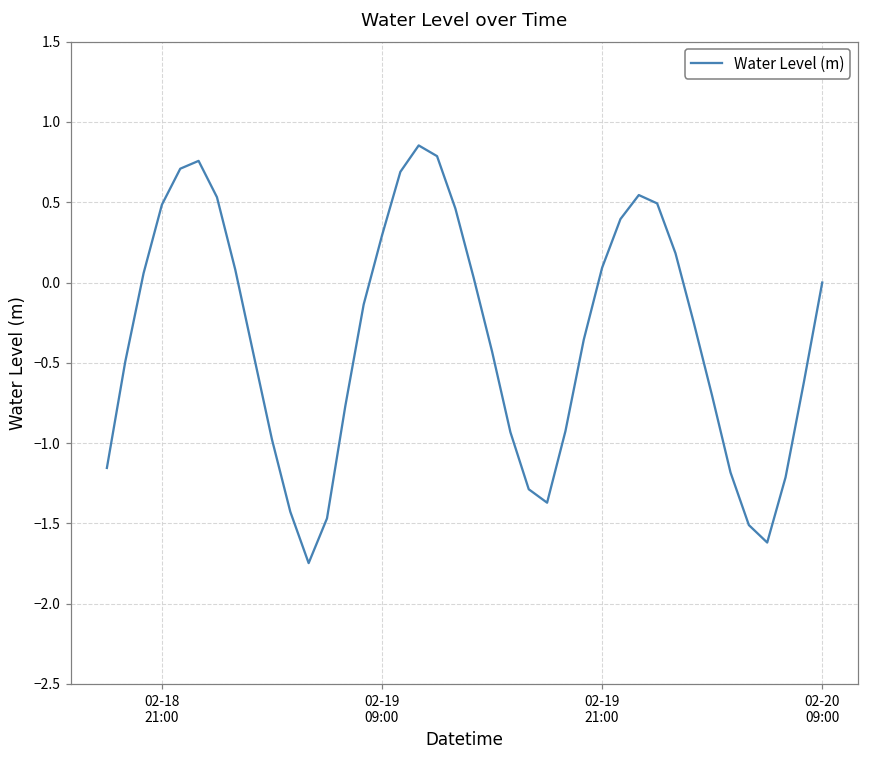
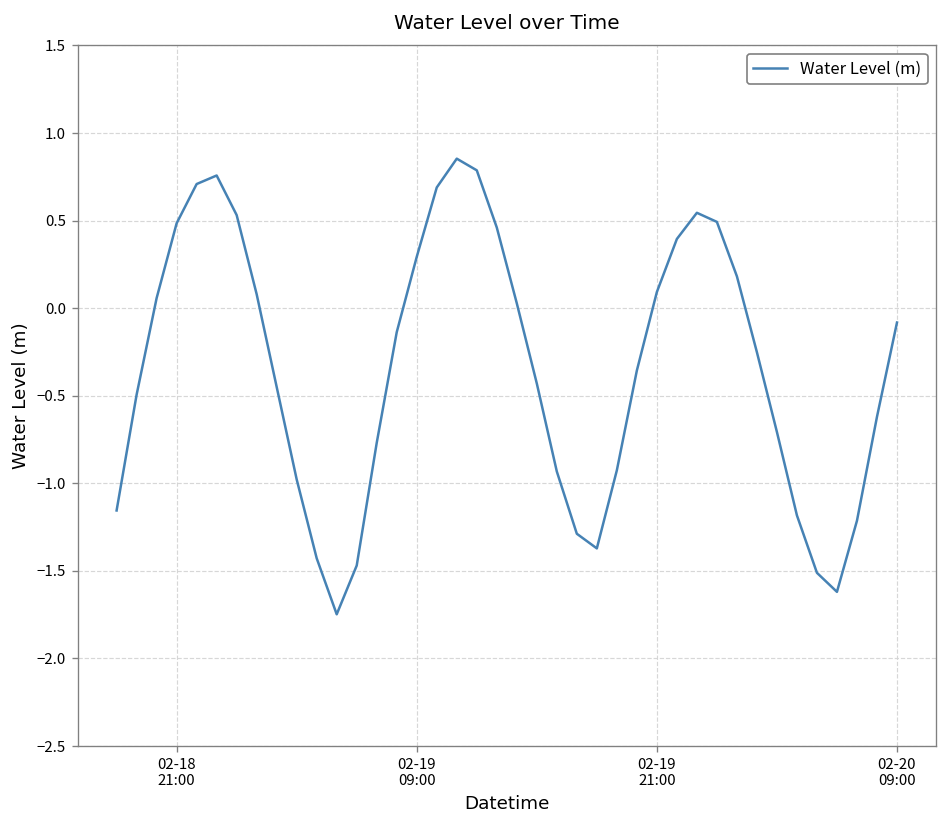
  {
    "02-18 21:00": 0.48,
    "02-19 09:00": 0.29,
    "02-19 21:00": 0.09,
-   "02-20 09:00": 0.00
+   "02-20 09:00": -0.08
  }
